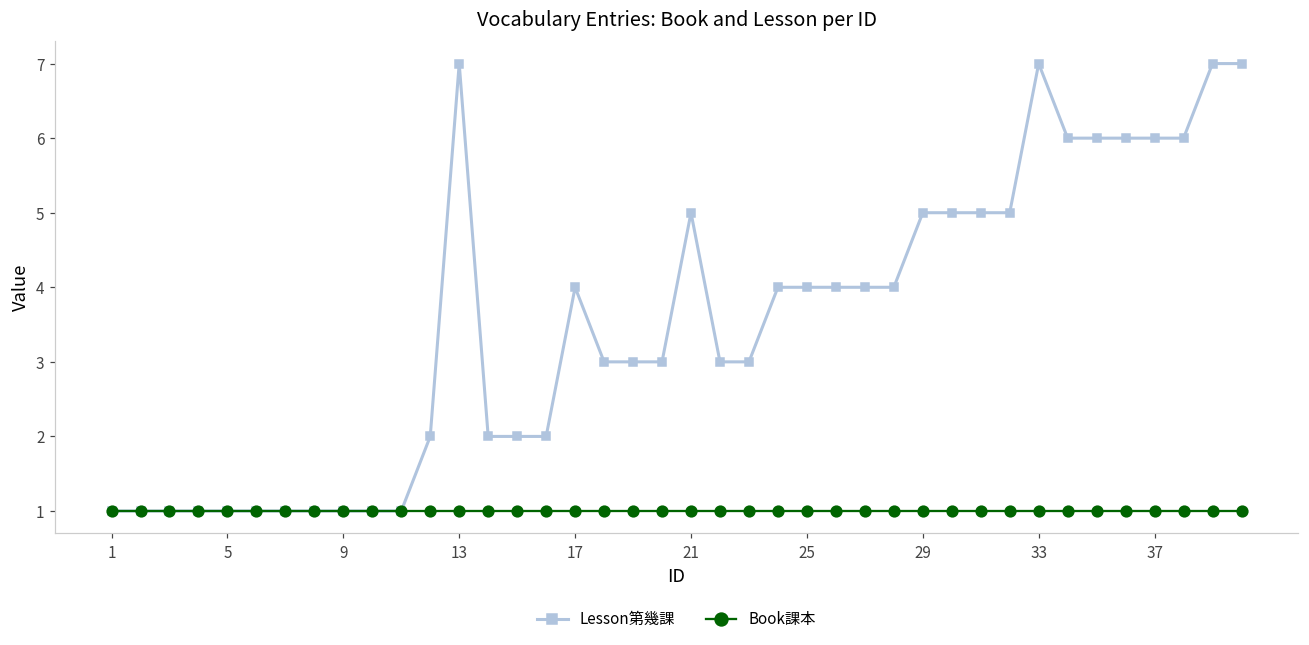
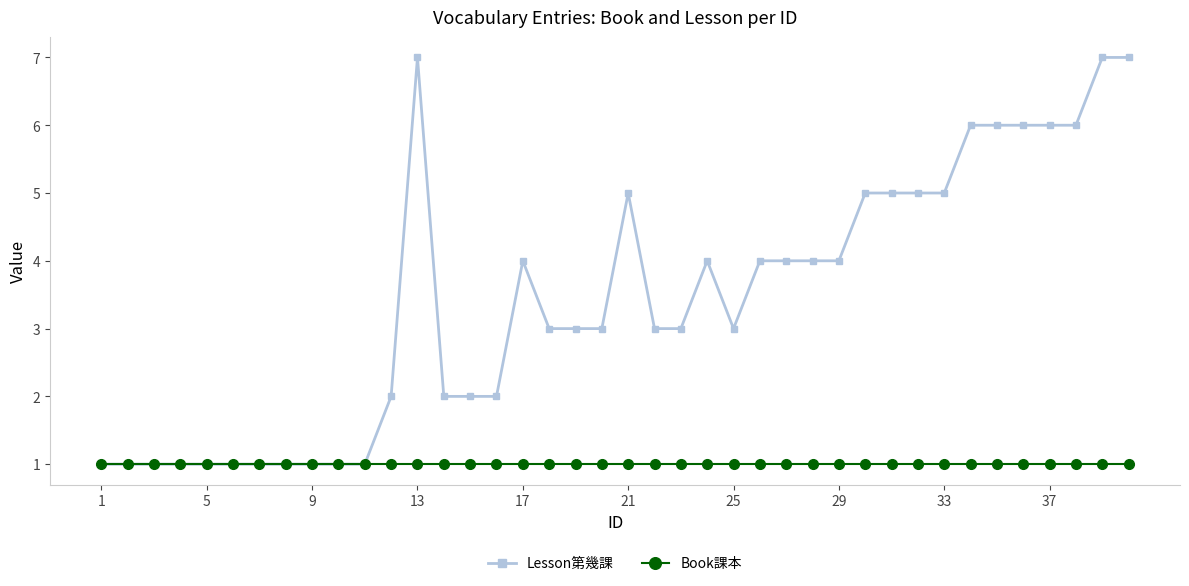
  {
    "Lesson第幾課": {
      "13": 7,
      "17": 4,
      "21": 5,
-     "25": 4,
-     "29": 5,
-     "33": 7,
+     "25": 3,
+     "29": 4,
+     "33": 5,
      "37": 6
    },
    "Book課本": {
      "13": 1,
      "17": 1,
      "21": 1,
      "25": 1,
      "29": 1,
      "33": 1,
      "37": 1
    }
  }
